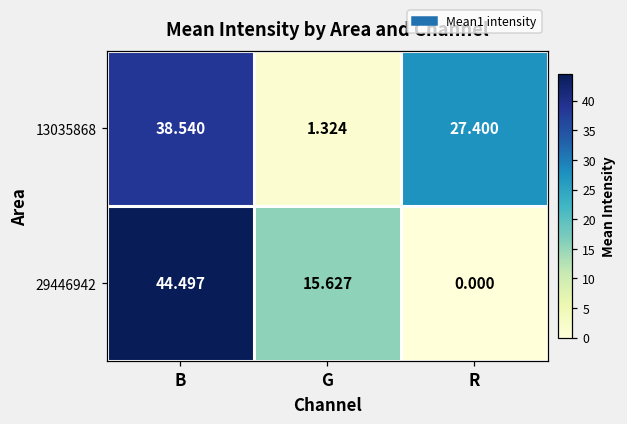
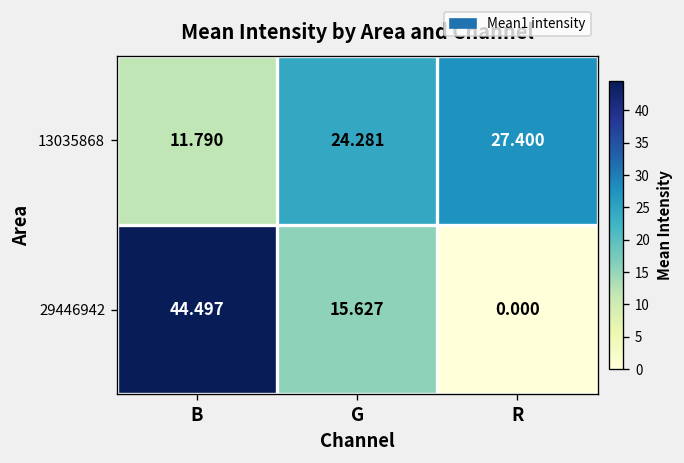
  {
    "13035868": {
-     "B": 38.540,
-     "G": 1.324,
+     "B": 11.790,
+     "G": 24.281,
      "R": 27.400
    },
    "29446942": {
      "B": 44.497,
      "G": 15.627,
      "R": 0.000
    }
  }
